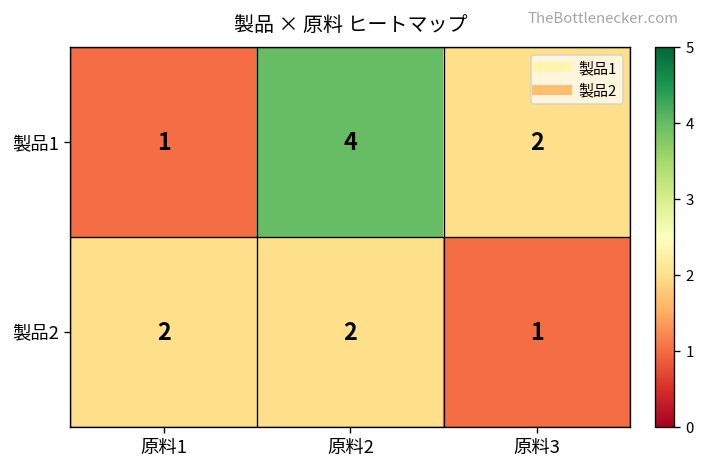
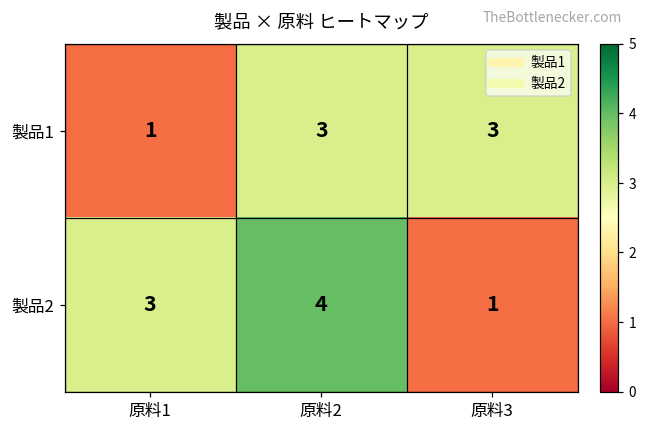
  {
    "製品1": {
      "原料1": 1,
-     "原料2": 4,
-     "原料3": 2
+     "原料2": 3,
+     "原料3": 3
    },
    "製品2": {
-     "原料1": 2,
-     "原料2": 2,
+     "原料1": 3,
+     "原料2": 4,
      "原料3": 1
    }
  }
